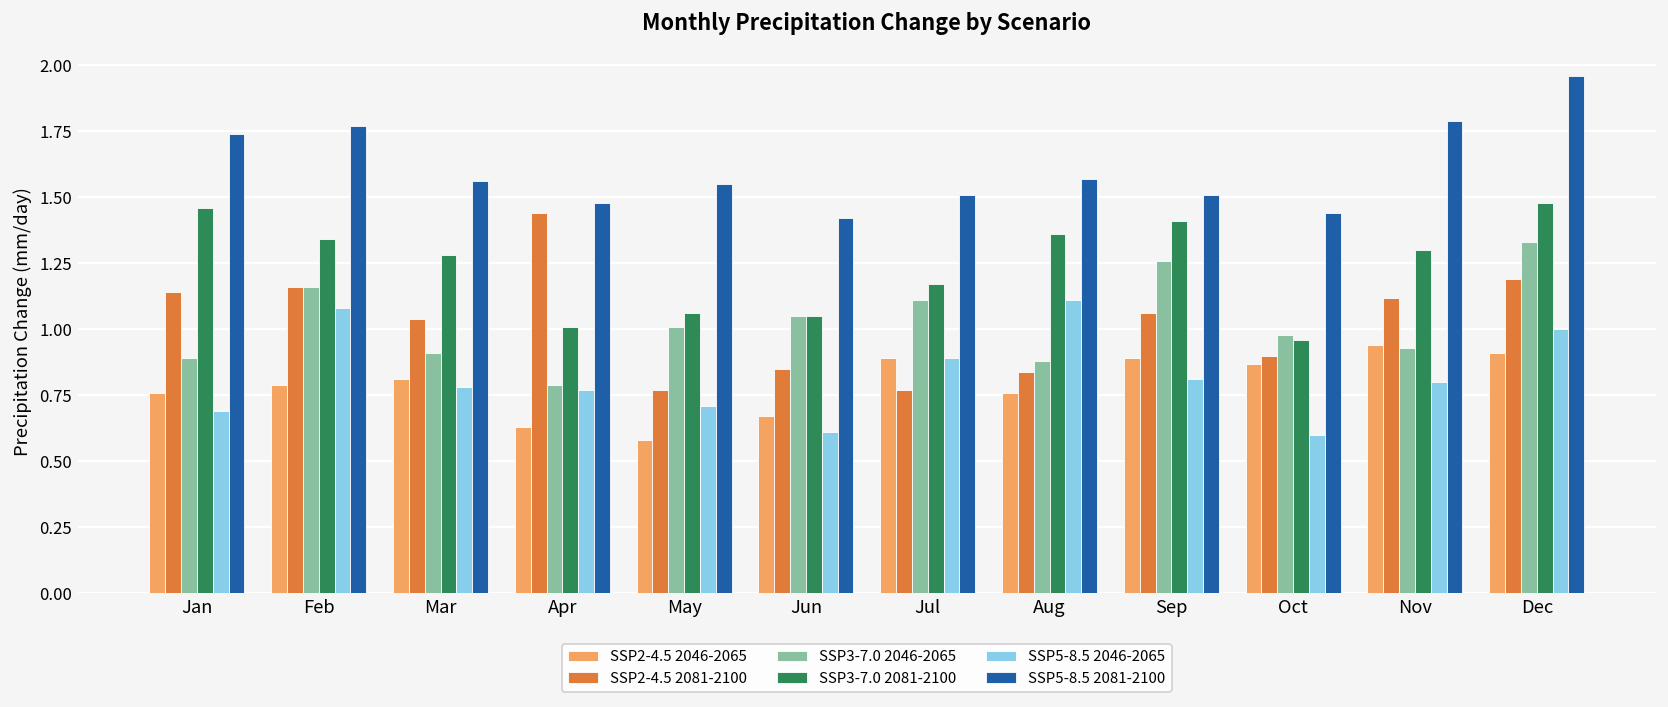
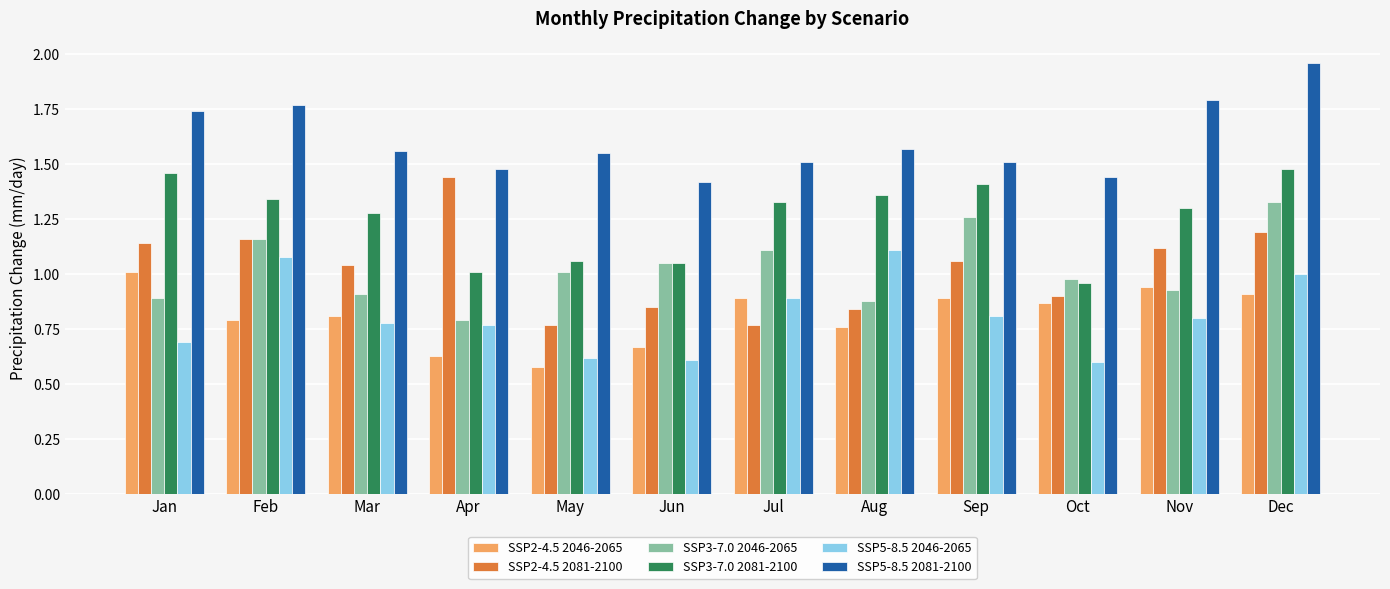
  {
    "SSP2-4.5 2046-2065": {
-     "Jan": 0.76,
+     "Jan": 1.01,
      "Feb": 0.79,
      "Mar": 0.81,
      "Apr": 0.63,
      "May": 0.58,
      "Jun": 0.67,
      "Jul": 0.89,
      "Aug": 0.76,
      "Sep": 0.89,
      "Oct": 0.87,
      "Nov": 0.94,
      "Dec": 0.91
    },
    "SSP2-4.5 2081-2100": {
      "Jan": 1.14,
      "Feb": 1.16,
      "Mar": 1.04,
      "Apr": 1.44,
      "May": 0.77,
      "Jun": 0.85,
      "Jul": 0.77,
      "Aug": 0.84,
      "Sep": 1.06,
      "Oct": 0.90,
      "Nov": 1.12,
      "Dec": 1.19
    },
    "SSP3-7.0 2046-2065": {
      "Jan": 0.89,
      "Feb": 1.16,
      "Mar": 0.91,
      "Apr": 0.79,
      "May": 1.01,
      "Jun": 1.05,
      "Jul": 1.11,
      "Aug": 0.88,
      "Sep": 1.26,
      "Oct": 0.98,
      "Nov": 0.93,
      "Dec": 1.33
    },
    "SSP3-7.0 2081-2100": {
      "Jan": 1.46,
      "Feb": 1.34,
      "Mar": 1.28,
      "Apr": 1.01,
      "May": 1.06,
      "Jun": 1.05,
-     "Jul": 1.17,
+     "Jul": 1.33,
      "Aug": 1.36,
      "Sep": 1.41,
      "Oct": 0.96,
      "Nov": 1.30,
      "Dec": 1.48
    },
    "SSP5-8.5 2046-2065": {
      "Jan": 0.69,
      "Feb": 1.08,
      "Mar": 0.78,
      "Apr": 0.77,
-     "May": 0.71,
+     "May": 0.62,
      "Jun": 0.61,
      "Jul": 0.89,
      "Aug": 1.11,
      "Sep": 0.81,
      "Oct": 0.60,
      "Nov": 0.80,
      "Dec": 1.00
    },
    "SSP5-8.5 2081-2100": {
      "Jan": 1.74,
      "Feb": 1.77,
      "Mar": 1.56,
      "Apr": 1.48,
      "May": 1.55,
      "Jun": 1.42,
      "Jul": 1.51,
      "Aug": 1.57,
      "Sep": 1.51,
      "Oct": 1.44,
      "Nov": 1.79,
      "Dec": 1.96
    }
  }
